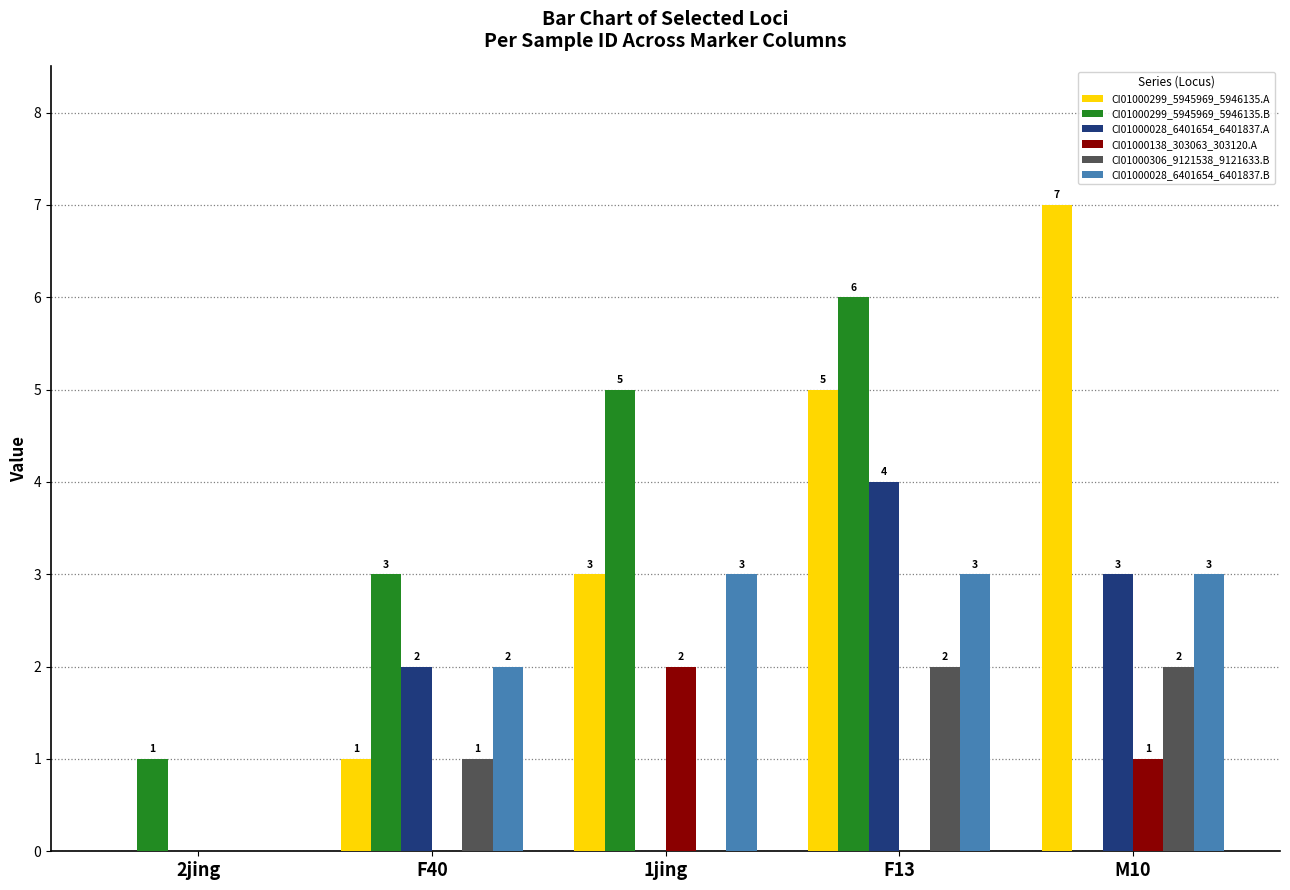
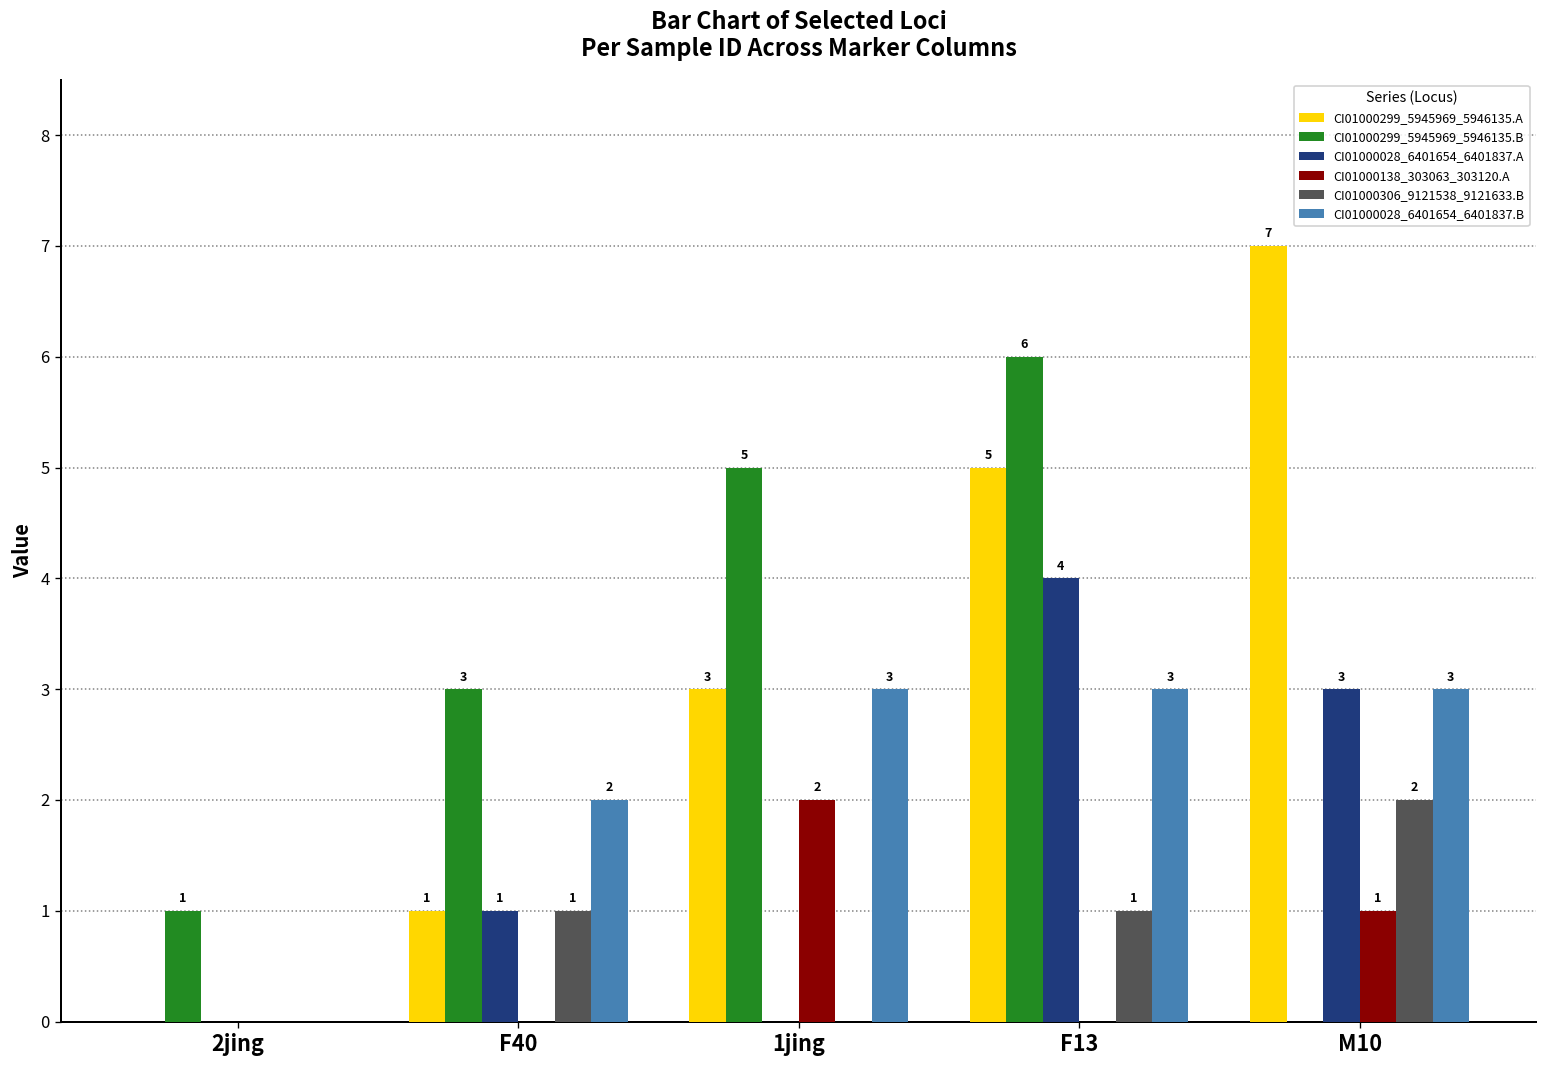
  {
    "CI01000299_5945969_5946135.A": {
      "F40": 1,
      "1jing": 3,
      "F13": 5,
      "M10": 7
    },
    "CI01000299_5945969_5946135.B": {
      "2jing": 1,
      "F40": 3,
      "1jing": 5,
      "F13": 6
    },
    "CI01000028_6401654_6401837.A": {
-     "F40": 2,
+     "F40": 1,
      "F13": 4,
      "M10": 3
    },
    "CI01000138_303063_303120.A": {
      "1jing": 2,
      "M10": 1
    },
    "CI01000306_9121538_9121633.B": {
      "F40": 1,
-     "F13": 2,
+     "F13": 1,
      "M10": 2
    },
    "CI01000028_6401654_6401837.B": {
      "F40": 2,
      "1jing": 3,
      "F13": 3,
      "M10": 3
    }
  }
